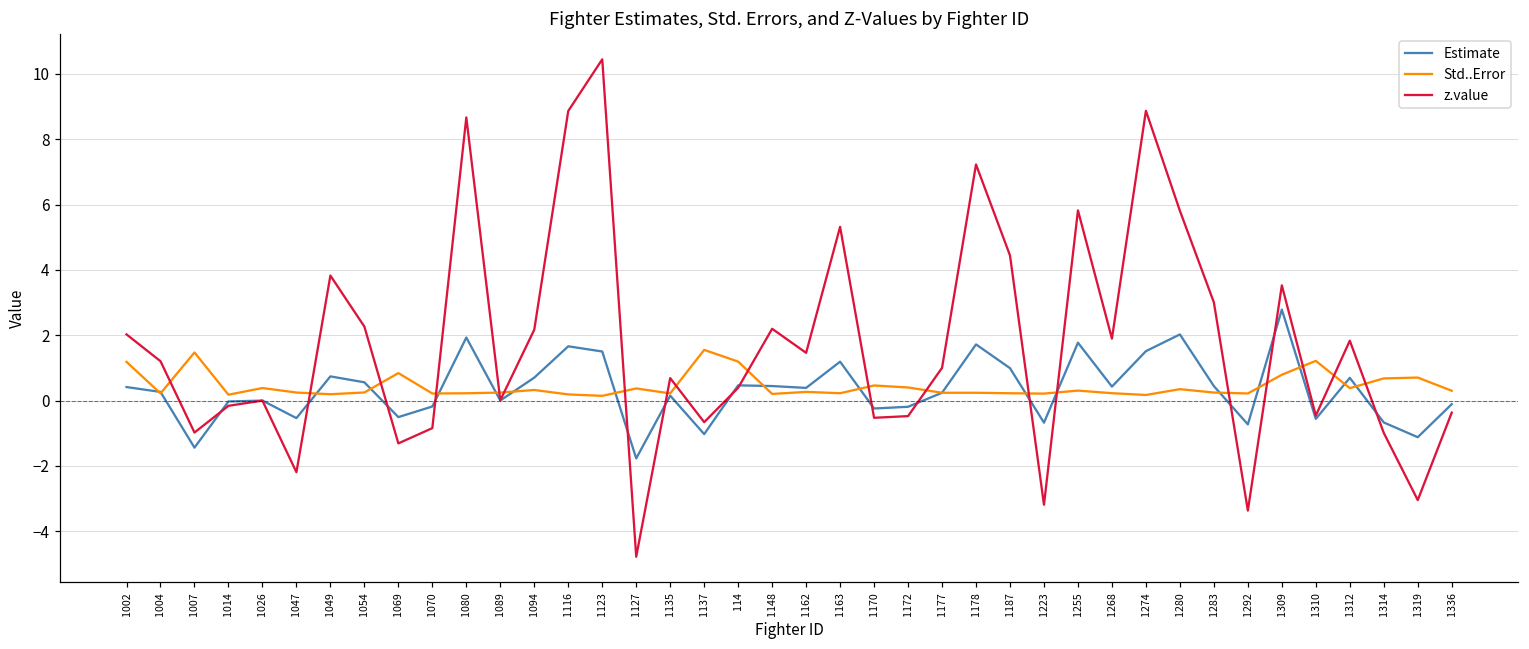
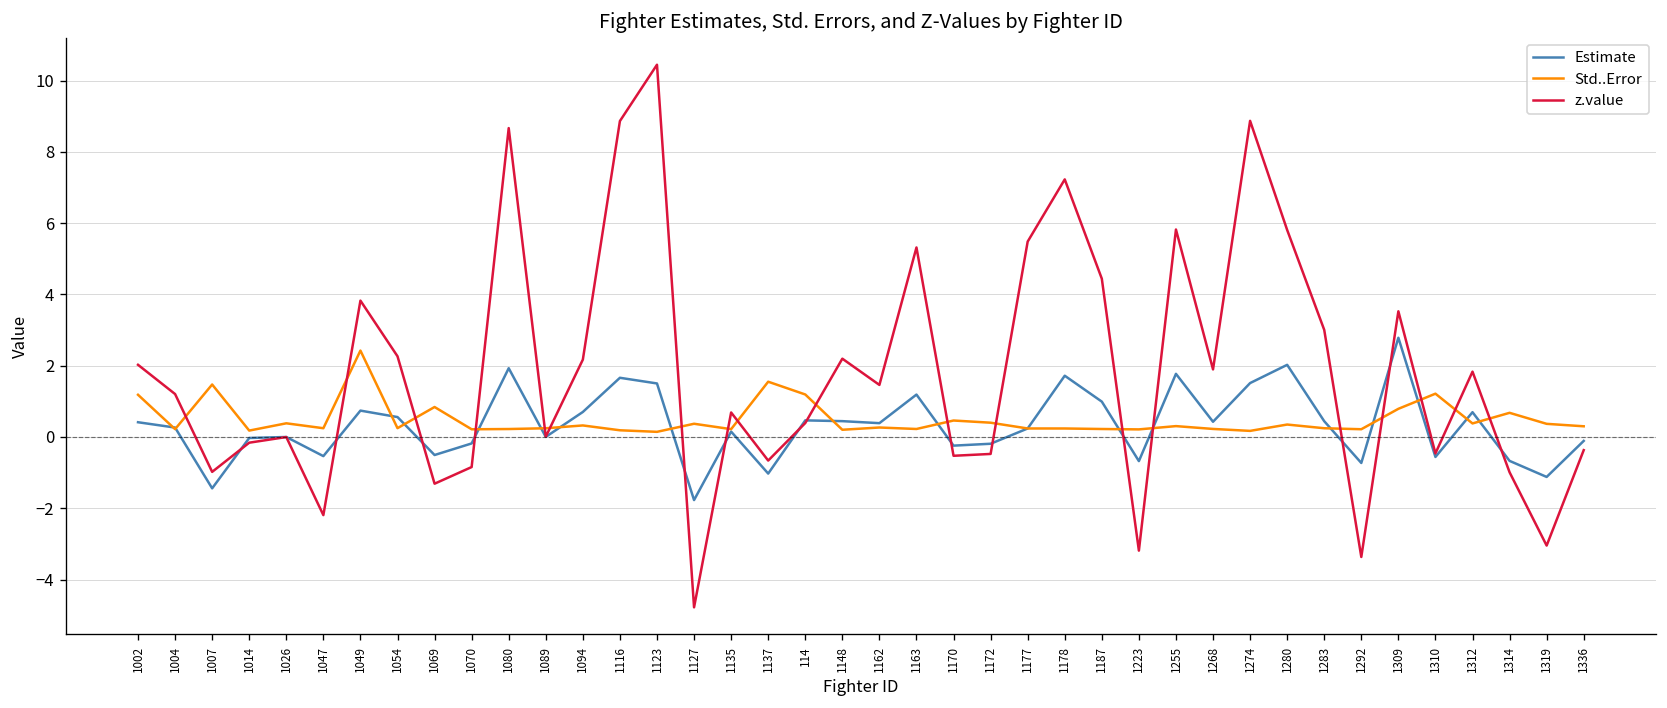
  {
    "Estimate": {
      "1002": 0.4,
      "1007": -1.4,
      "1014": 0.0,
      "1047": -0.5,
      "1049": 0.7,
      "1054": 0.6,
      "1069": -0.5,
      "1070": -0.2,
      "1080": 1.9,
      "1094": 0.7,
      "1116": 1.7,
      "1123": 1.5,
      "1127": -1.8,
      "1137": -1.0,
      "1148": 0.4,
      "1162": 0.4,
      "1163": 1.2,
      "1170": -0.2,
      "1172": -0.2,
      "1178": 1.7,
      "1187": 1.0,
      "1223": -0.7,
      "1255": 1.8,
      "1268": 0.4,
      "1274": 1.5,
      "1280": 2.0,
      "1283": 0.4,
      "1292": -0.7,
      "1309": 2.8,
      "1310": -0.6,
      "1312": 0.7,
      "1314": -0.7,
      "1319": -1.1,
      "1336": -0.1
    },
    "Std..Error": {
      "1002": 1.2,
      "1007": 1.5,
      "1014": 0.2,
      "1026": 0.4,
      "1047": 0.2,
-     "1049": 0.2,
+     "1049": 2.4,
      "1054": 0.2,
      "1069": 0.8,
      "1070": 0.2,
      "1080": 0.2,
      "1089": 0.2,
      "1094": 0.3,
      "1116": 0.2,
      "1123": 0.1,
      "1127": 0.4,
      "1137": 1.6,
      "114": 1.2,
      "1148": 0.2,
      "1162": 0.3,
      "1163": 0.2,
      "1170": 0.5,
      "1172": 0.4,
      "1178": 0.2,
      "1187": 0.2,
      "1223": 0.2,
      "1255": 0.3,
      "1268": 0.2,
      "1274": 0.2,
      "1280": 0.3,
      "1283": 0.2,
      "1292": 0.2,
      "1309": 0.8,
      "1310": 1.2,
      "1312": 0.4,
      "1314": 0.7,
-     "1319": 0.7,
+     "1319": 0.4,
      "1336": 0.3
    },
    "z.value": {
      "1002": 2.0,
      "1004": 1.2,
      "1007": -1.0,
      "1014": -0.2,
      "1047": -2.2,
      "1049": 3.8,
      "1054": 2.3,
      "1069": -1.3,
      "1070": -0.8,
      "1080": 8.7,
      "1094": 2.2,
      "1116": 8.9,
      "1123": 10.4,
      "1127": -4.8,
      "1135": 0.7,
      "1137": -0.7,
      "1148": 2.2,
      "1162": 1.5,
      "1163": 5.3,
      "1170": -0.5,
      "1172": -0.5,
-     "1177": 1.0,
+     "1177": 5.5,
      "1178": 7.2,
      "1187": 4.4,
      "1223": -3.2,
      "1255": 5.8,
      "1268": 1.9,
      "1274": 8.9,
      "1280": 5.8,
      "1283": 3.0,
      "1292": -3.4,
      "1309": 3.5,
      "1310": -0.5,
      "1312": 1.8,
      "1314": -1.0,
      "1319": -3.0,
      "1336": -0.4
    }
  }
